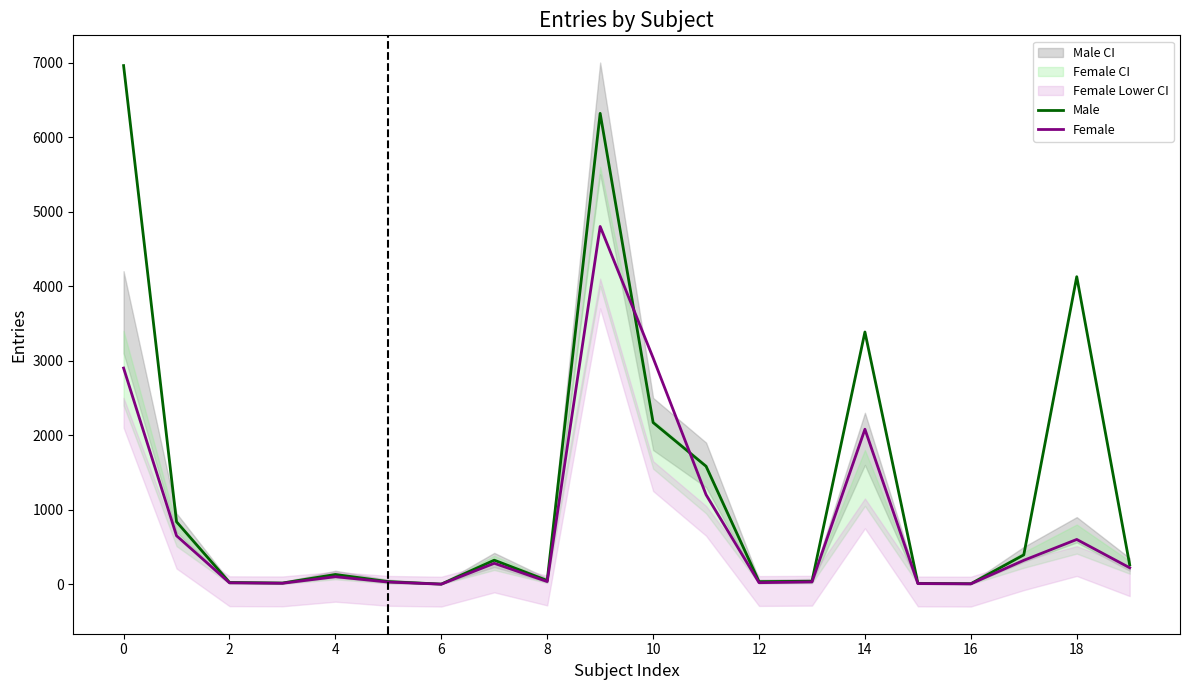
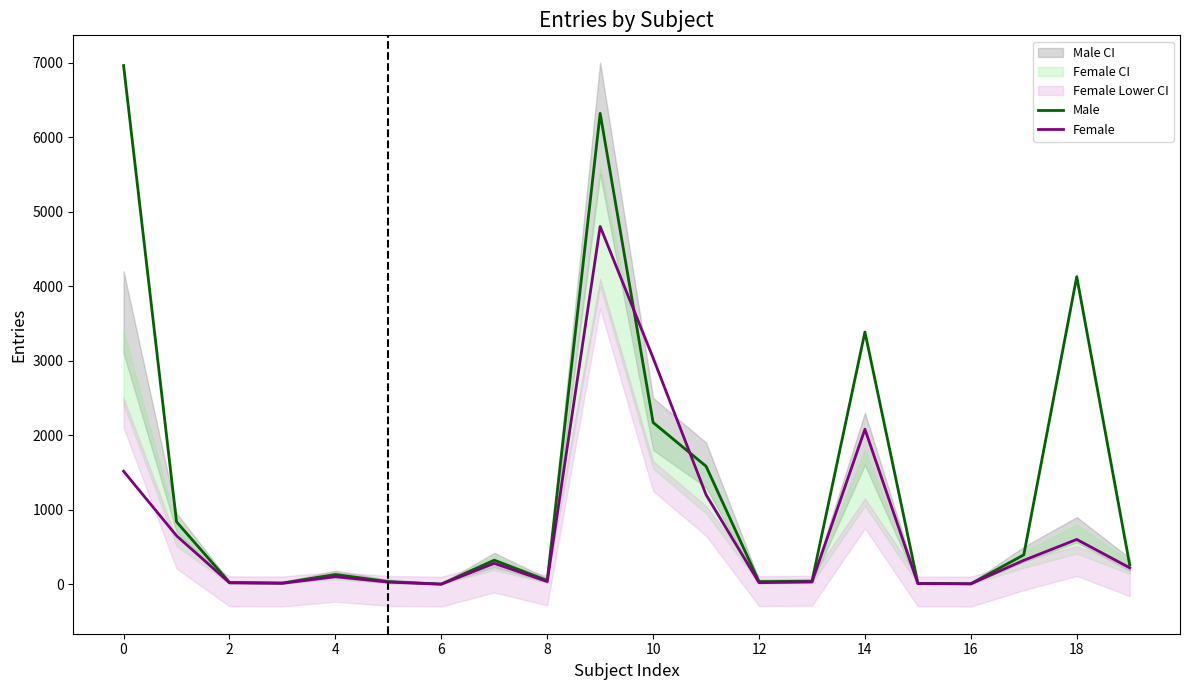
  {
    "Male": {
      "0": 7000,
      "14": 3400,
      "18": 4100
    },
    "Female": {
-     "0": 2900,
+     "0": 1500,
      "10": 3000,
      "14": 2100,
      "18": 600
    }
  }
